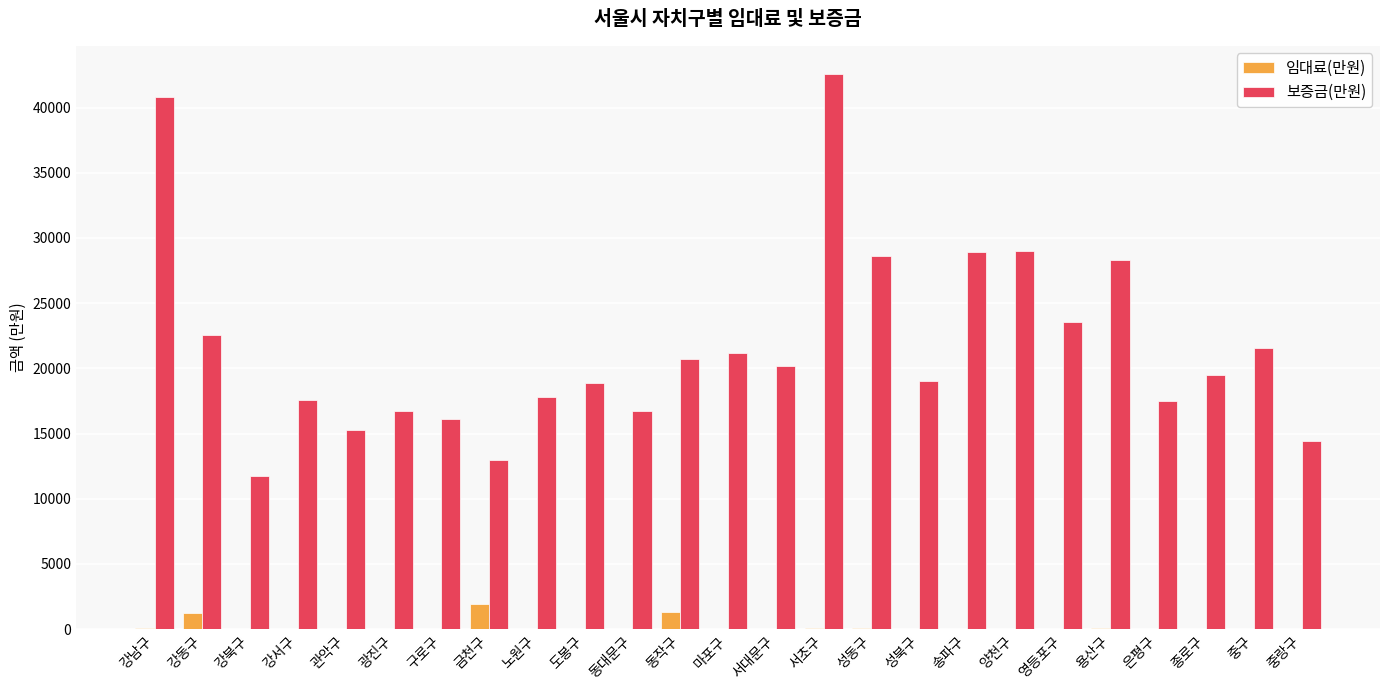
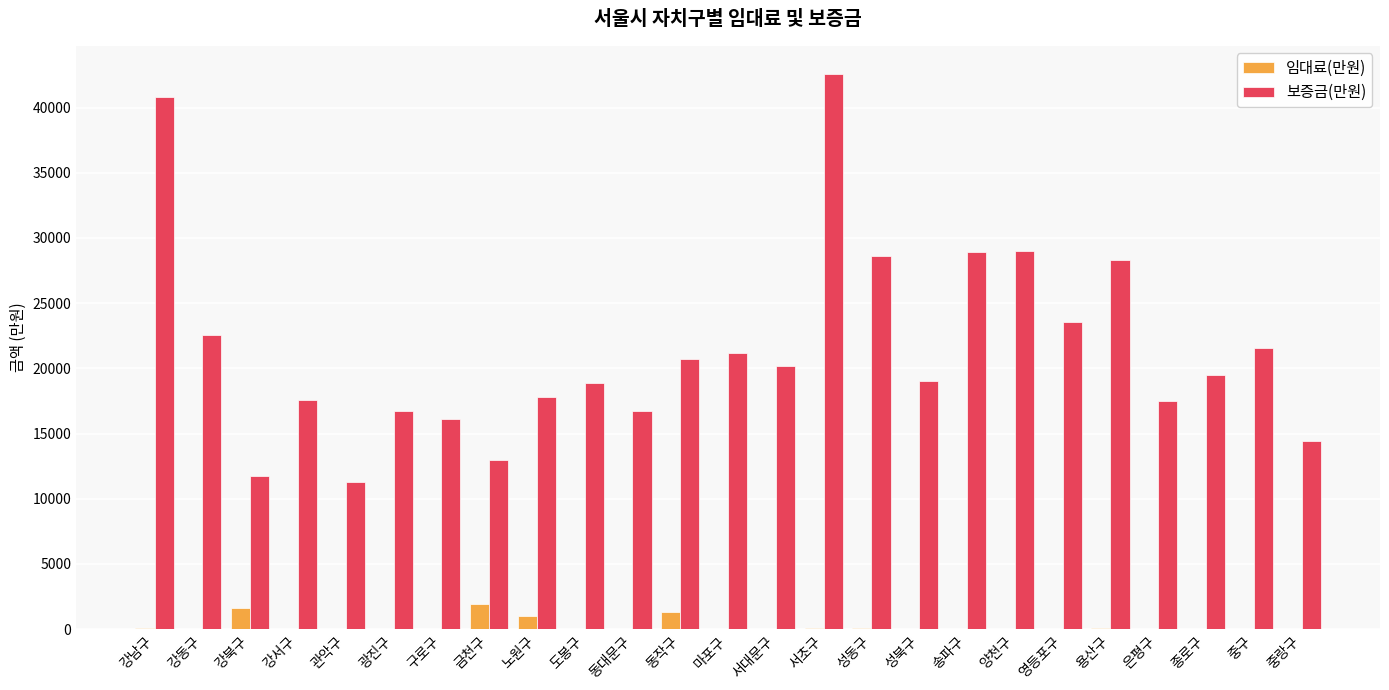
  {
    "임대료(만원)": {
-     "강동구": 1200,
-     "강북구": 0,
+     "강동구": 0,
+     "강북구": 1600,
      "금천구": 1900,
-     "노원구": 0,
+     "노원구": 1000,
      "동작구": 1300
    },
    "보증금(만원)": {
      "강남구": 40800,
      "강동구": 22500,
      "강북구": 11800,
      "강서구": 17600,
-     "관악구": 15300,
+     "관악구": 11300,
      "광진구": 16700,
      "구로구": 16100,
      "금천구": 13000,
      "노원구": 17800,
      "도봉구": 18900,
      "동대문구": 16700,
      "동작구": 20700,
      "마포구": 21200,
      "서대문구": 20200,
      "서초구": 42600,
      "성동구": 28600,
      "성북구": 19000,
      "송파구": 28900,
      "양천구": 29000,
      "영등포구": 23500,
      "용산구": 28300,
      "은평구": 17500,
      "종로구": 19500,
      "중구": 21600,
      "중랑구": 14400
    }
  }
